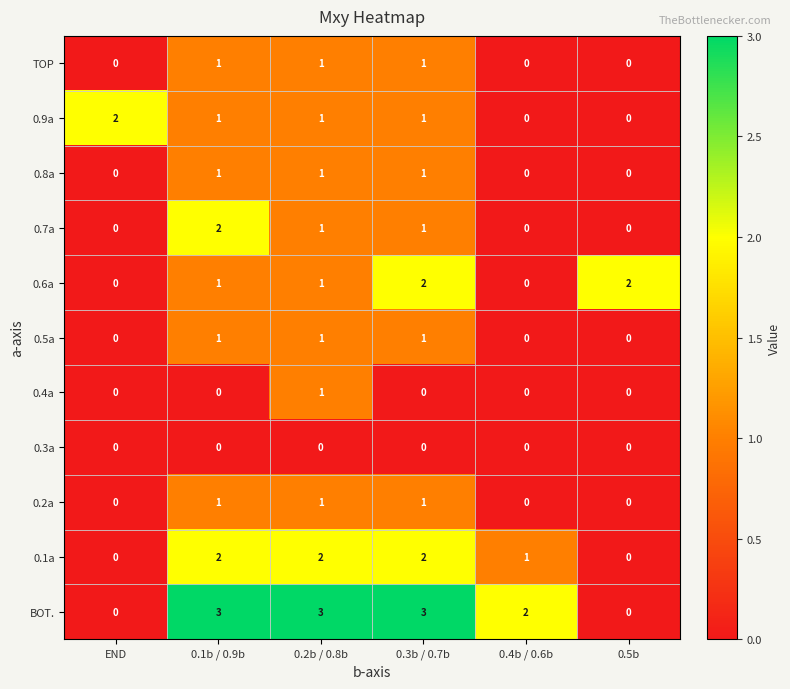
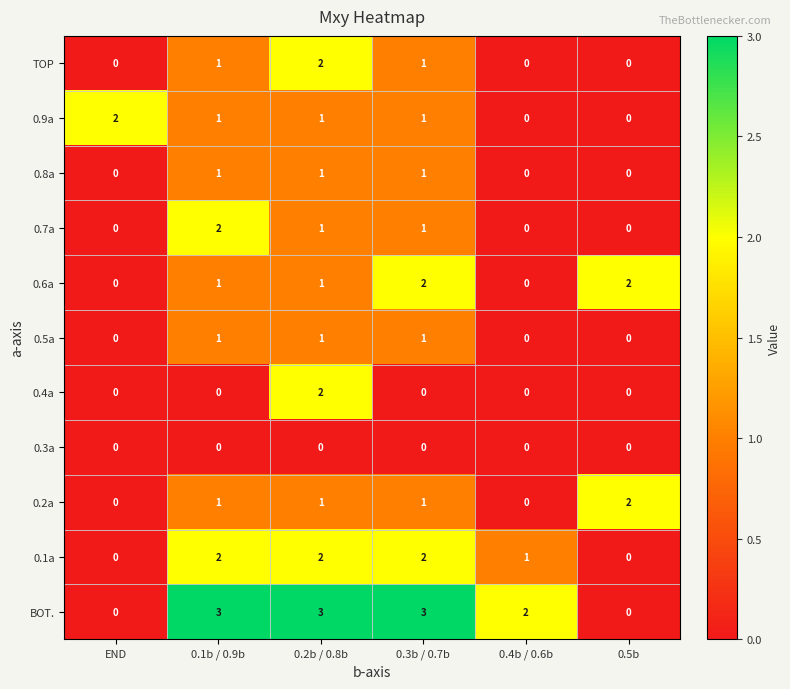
  {
    "TOP": {
      "END": 0,
      "0.1b / 0.9b": 1,
-     "0.2b / 0.8b": 1,
+     "0.2b / 0.8b": 2,
      "0.3b / 0.7b": 1,
      "0.4b / 0.6b": 0,
      "0.5b": 0
    },
    "0.9a": {
      "END": 2,
      "0.1b / 0.9b": 1,
      "0.2b / 0.8b": 1,
      "0.3b / 0.7b": 1,
      "0.4b / 0.6b": 0,
      "0.5b": 0
    },
    "0.8a": {
      "END": 0,
      "0.1b / 0.9b": 1,
      "0.2b / 0.8b": 1,
      "0.3b / 0.7b": 1,
      "0.4b / 0.6b": 0,
      "0.5b": 0
    },
    "0.7a": {
      "END": 0,
      "0.1b / 0.9b": 2,
      "0.2b / 0.8b": 1,
      "0.3b / 0.7b": 1,
      "0.4b / 0.6b": 0,
      "0.5b": 0
    },
    "0.6a": {
      "END": 0,
      "0.1b / 0.9b": 1,
      "0.2b / 0.8b": 1,
      "0.3b / 0.7b": 2,
      "0.4b / 0.6b": 0,
      "0.5b": 2
    },
    "0.5a": {
      "END": 0,
      "0.1b / 0.9b": 1,
      "0.2b / 0.8b": 1,
      "0.3b / 0.7b": 1,
      "0.4b / 0.6b": 0,
      "0.5b": 0
    },
    "0.4a": {
      "END": 0,
      "0.1b / 0.9b": 0,
-     "0.2b / 0.8b": 1,
+     "0.2b / 0.8b": 2,
      "0.3b / 0.7b": 0,
      "0.4b / 0.6b": 0,
      "0.5b": 0
    },
    "0.3a": {
      "END": 0,
      "0.1b / 0.9b": 0,
      "0.2b / 0.8b": 0,
      "0.3b / 0.7b": 0,
      "0.4b / 0.6b": 0,
      "0.5b": 0
    },
    "0.2a": {
      "END": 0,
      "0.1b / 0.9b": 1,
      "0.2b / 0.8b": 1,
      "0.3b / 0.7b": 1,
      "0.4b / 0.6b": 0,
-     "0.5b": 0
+     "0.5b": 2
    },
    "0.1a": {
      "END": 0,
      "0.1b / 0.9b": 2,
      "0.2b / 0.8b": 2,
      "0.3b / 0.7b": 2,
      "0.4b / 0.6b": 1,
      "0.5b": 0
    },
    "BOT.": {
      "END": 0,
      "0.1b / 0.9b": 3,
      "0.2b / 0.8b": 3,
      "0.3b / 0.7b": 3,
      "0.4b / 0.6b": 2,
      "0.5b": 0
    }
  }
